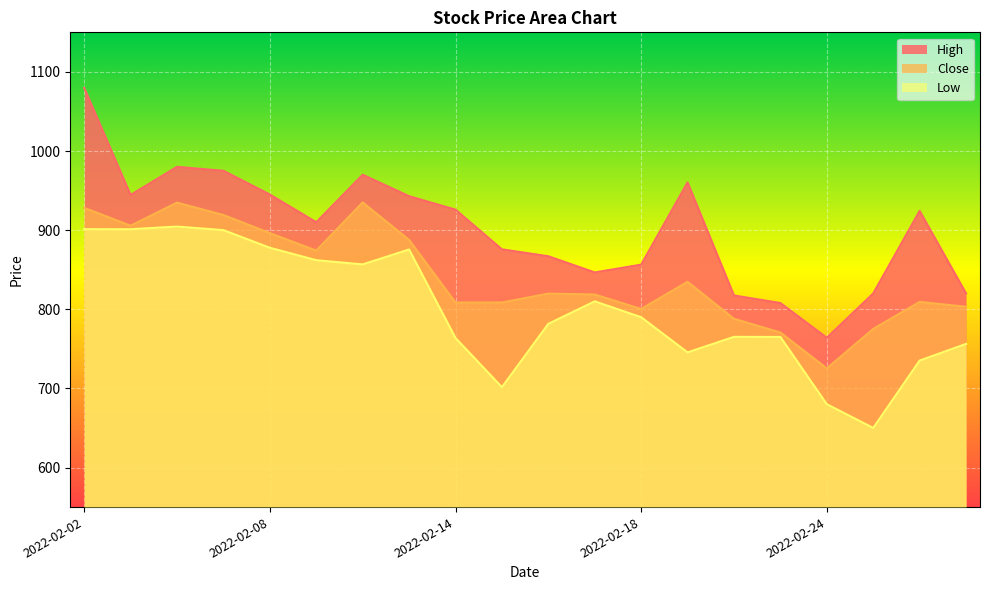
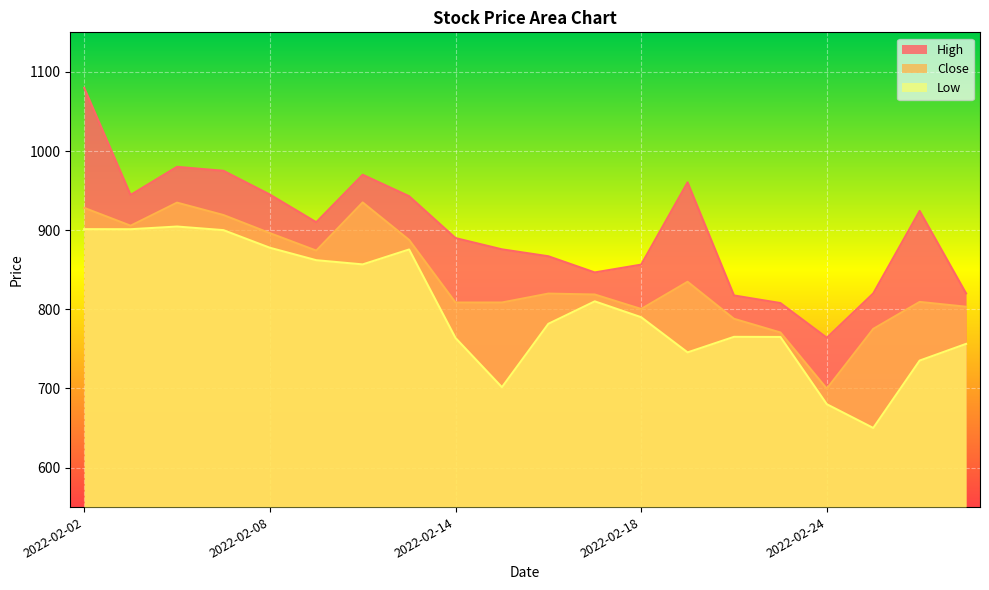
  {
    "High": {
      "2022-02-02": 1080,
      "2022-02-08": 950,
-     "2022-02-14": 930,
+     "2022-02-14": 890,
      "2022-02-18": 860,
      "2022-02-24": 760
    },
    "Close": {
      "2022-02-02": 930,
      "2022-02-08": 900,
      "2022-02-14": 810,
      "2022-02-18": 800,
-     "2022-02-24": 730
+     "2022-02-24": 700
    },
    "Low": {
      "2022-02-02": 900,
      "2022-02-08": 880,
      "2022-02-14": 760,
      "2022-02-18": 790,
      "2022-02-24": 680
    }
  }
